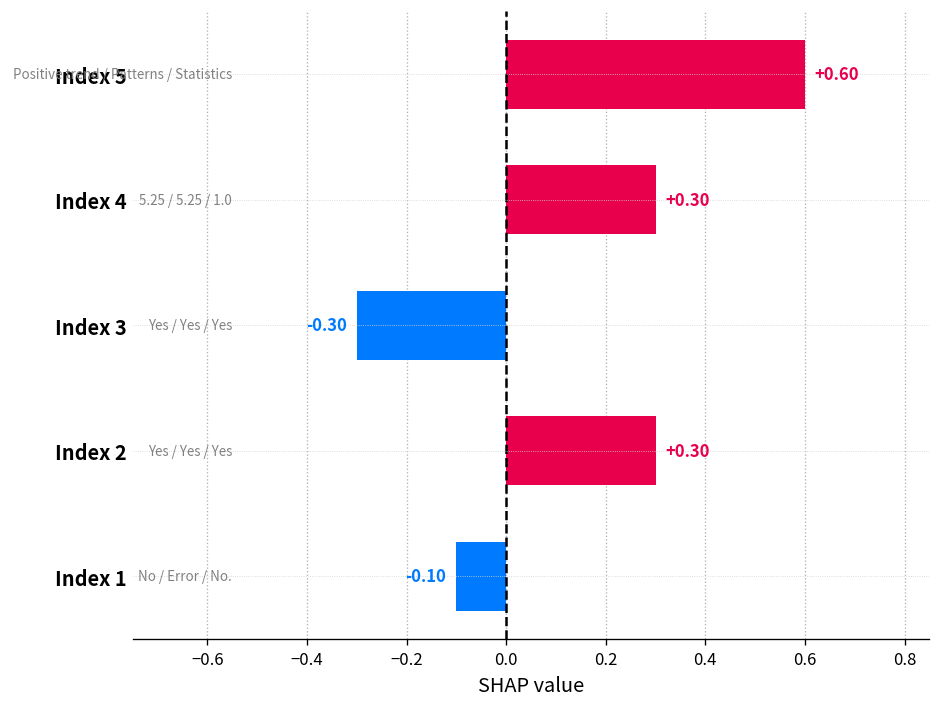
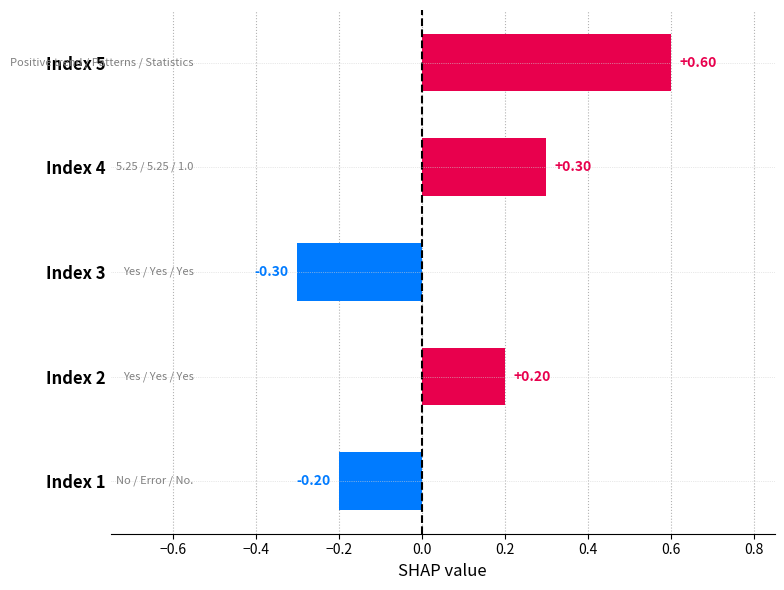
  {
    "Index 5": "+0.60",
    "Index 4": "+0.30",
    "Index 3": "-0.30",
-   "Index 2": "+0.30",
-   "Index 1": "-0.10"
+   "Index 2": "+0.20",
+   "Index 1": "-0.20"
  }
